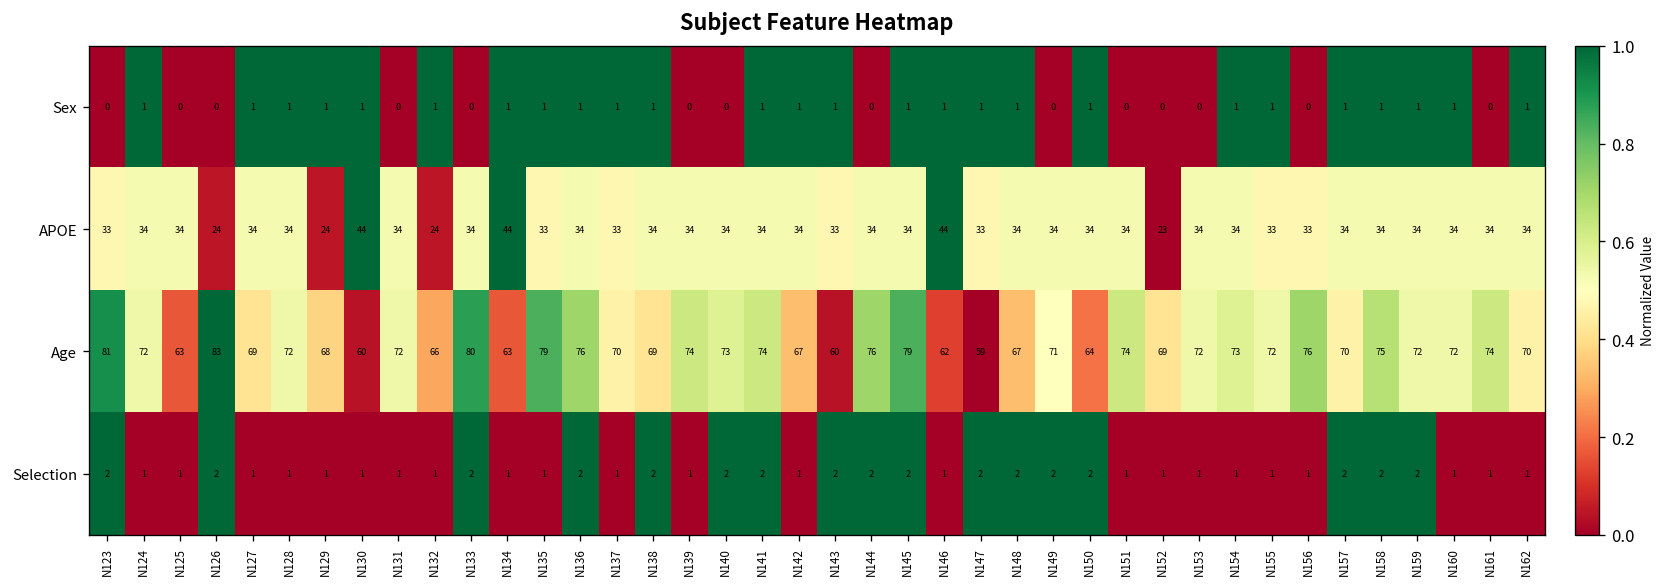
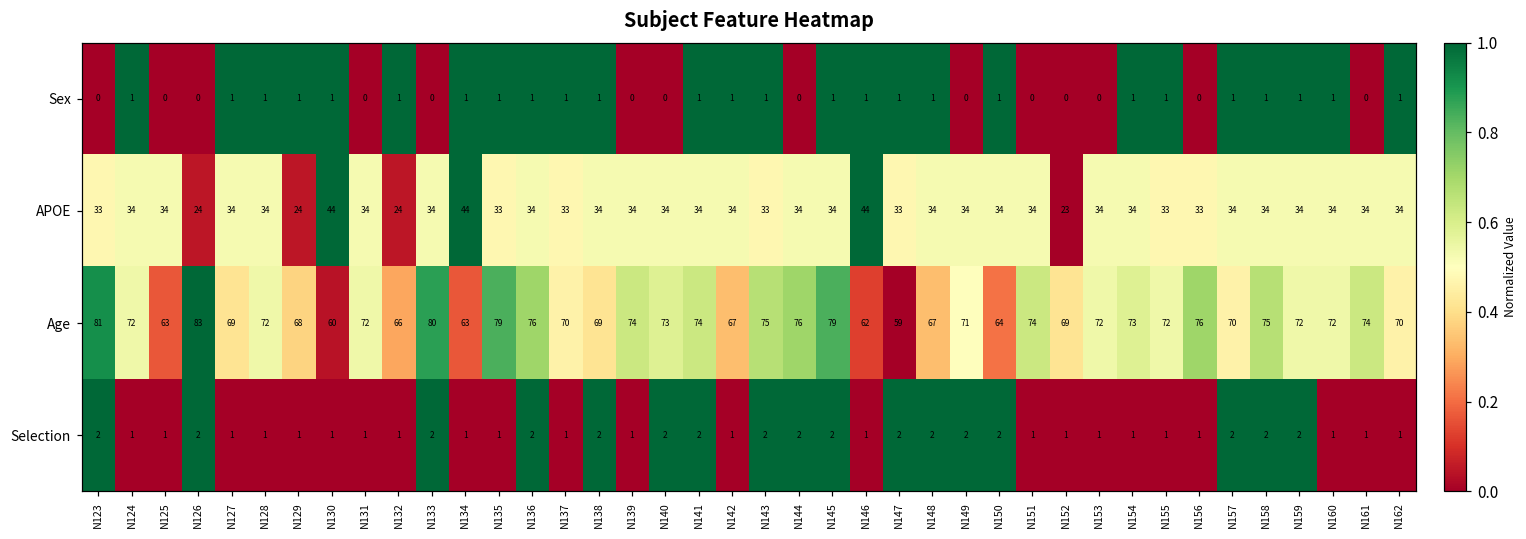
  {
    "Sex": {
      "N123": 0,
      "N124": 1,
      "N125": 0,
      "N126": 0,
      "N127": 1,
      "N128": 1,
      "N129": 1,
      "N130": 1,
      "N131": 0,
      "N132": 1,
      "N133": 0,
      "N134": 1,
      "N135": 1,
      "N136": 1,
      "N137": 1,
      "N138": 1,
      "N139": 0,
      "N140": 0,
      "N141": 1,
      "N142": 1,
      "N143": 1,
      "N144": 0,
      "N145": 1,
      "N146": 1,
      "N147": 1,
      "N148": 1,
      "N149": 0,
      "N150": 1,
      "N151": 0,
      "N152": 0,
      "N153": 0,
      "N154": 1,
      "N155": 1,
      "N156": 0,
      "N157": 1,
      "N158": 1,
      "N159": 1,
      "N160": 1,
      "N161": 0,
      "N162": 1
    },
    "APOE": {
      "N123": 33,
      "N124": 34,
      "N125": 34,
      "N126": 24,
      "N127": 34,
      "N128": 34,
      "N129": 24,
      "N130": 44,
      "N131": 34,
      "N132": 24,
      "N133": 34,
      "N134": 44,
      "N135": 33,
      "N136": 34,
      "N137": 33,
      "N138": 34,
      "N139": 34,
      "N140": 34,
      "N141": 34,
      "N142": 34,
      "N143": 33,
      "N144": 34,
      "N145": 34,
      "N146": 44,
      "N147": 33,
      "N148": 34,
      "N149": 34,
      "N150": 34,
      "N151": 34,
      "N152": 23,
      "N153": 34,
      "N154": 34,
      "N155": 33,
      "N156": 33,
      "N157": 34,
      "N158": 34,
      "N159": 34,
      "N160": 34,
      "N161": 34,
      "N162": 34
    },
    "Age": {
      "N123": 81,
      "N124": 72,
      "N125": 63,
      "N126": 83,
      "N127": 69,
      "N128": 72,
      "N129": 68,
      "N130": 60,
      "N131": 72,
      "N132": 66,
      "N133": 80,
      "N134": 63,
      "N135": 79,
      "N136": 76,
      "N137": 70,
      "N138": 69,
      "N139": 74,
      "N140": 73,
      "N141": 74,
      "N142": 67,
-     "N143": 60,
+     "N143": 75,
      "N144": 76,
      "N145": 79,
      "N146": 62,
      "N147": 59,
      "N148": 67,
      "N149": 71,
      "N150": 64,
      "N151": 74,
      "N152": 69,
      "N153": 72,
      "N154": 73,
      "N155": 72,
      "N156": 76,
      "N157": 70,
      "N158": 75,
      "N159": 72,
      "N160": 72,
      "N161": 74,
      "N162": 70
    },
    "Selection": {
      "N123": 2,
      "N124": 1,
      "N125": 1,
      "N126": 2,
      "N127": 1,
      "N128": 1,
      "N129": 1,
      "N130": 1,
      "N131": 1,
      "N132": 1,
      "N133": 2,
      "N134": 1,
      "N135": 1,
      "N136": 2,
      "N137": 1,
      "N138": 2,
      "N139": 1,
      "N140": 2,
      "N141": 2,
      "N142": 1,
      "N143": 2,
      "N144": 2,
      "N145": 2,
      "N146": 1,
      "N147": 2,
      "N148": 2,
      "N149": 2,
      "N150": 2,
      "N151": 1,
      "N152": 1,
      "N153": 1,
      "N154": 1,
      "N155": 1,
      "N156": 1,
      "N157": 2,
      "N158": 2,
      "N159": 2,
      "N160": 1,
      "N161": 1,
      "N162": 1
    }
  }
